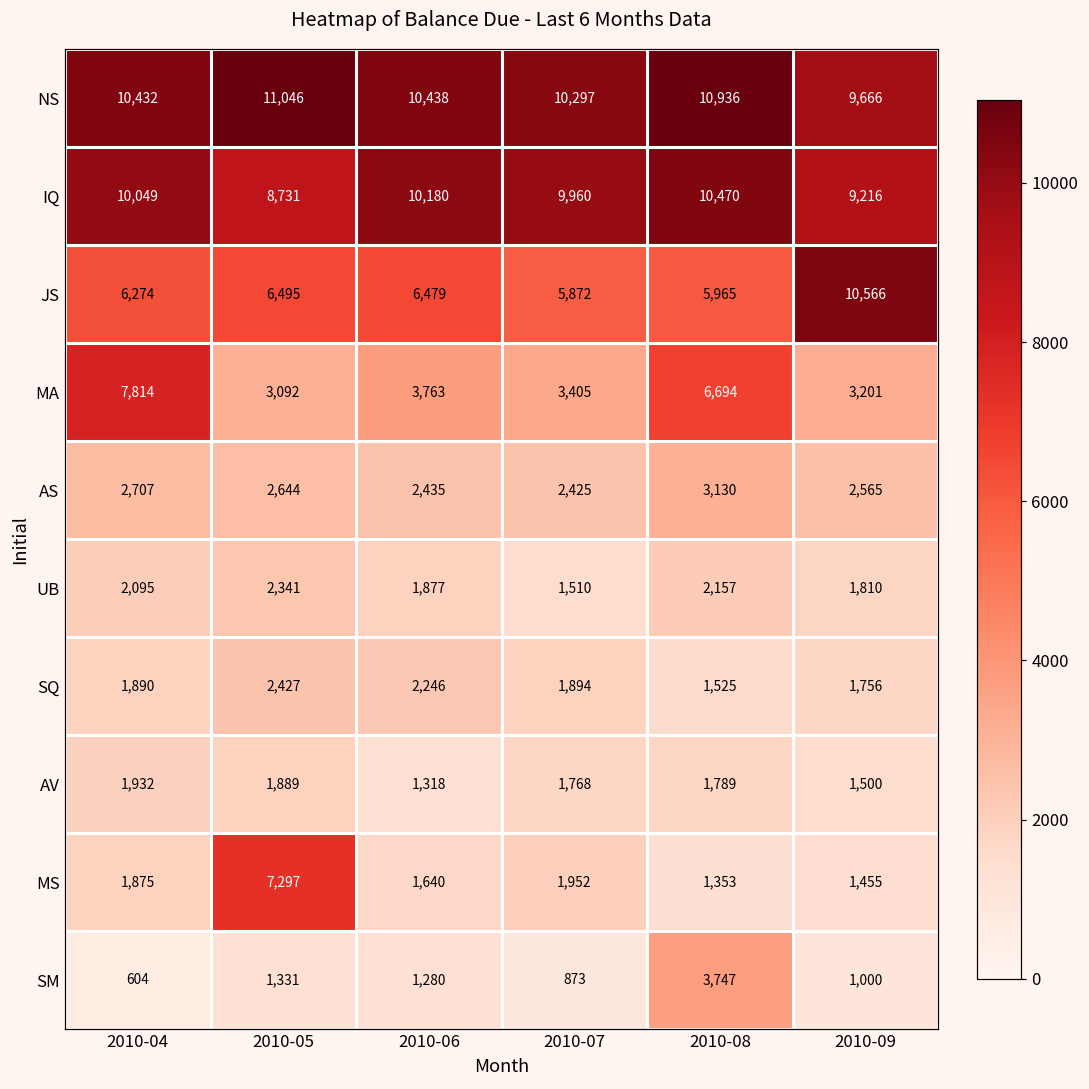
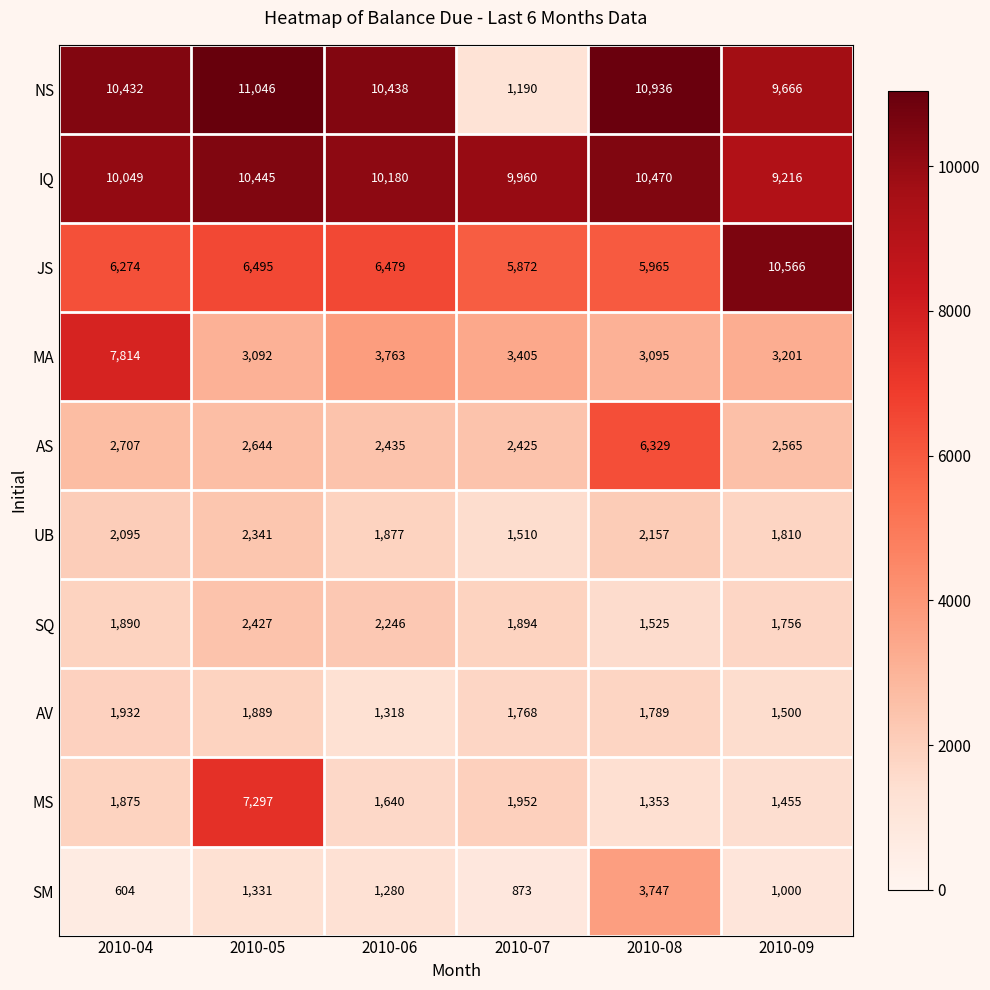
  {
    "NS": {
      "2010-04": "10,432",
      "2010-05": "11,046",
      "2010-06": "10,438",
-     "2010-07": "10,297",
+     "2010-07": "1,190",
      "2010-08": "10,936",
      "2010-09": "9,666"
    },
    "IQ": {
      "2010-04": "10,049",
-     "2010-05": "8,731",
+     "2010-05": "10,445",
      "2010-06": "10,180",
      "2010-07": "9,960",
      "2010-08": "10,470",
      "2010-09": "9,216"
    },
    "JS": {
      "2010-04": "6,274",
      "2010-05": "6,495",
      "2010-06": "6,479",
      "2010-07": "5,872",
      "2010-08": "5,965",
      "2010-09": "10,566"
    },
    "MA": {
      "2010-04": "7,814",
      "2010-05": "3,092",
      "2010-06": "3,763",
      "2010-07": "3,405",
-     "2010-08": "6,694",
+     "2010-08": "3,095",
      "2010-09": "3,201"
    },
    "AS": {
      "2010-04": "2,707",
      "2010-05": "2,644",
      "2010-06": "2,435",
      "2010-07": "2,425",
-     "2010-08": "3,130",
+     "2010-08": "6,329",
      "2010-09": "2,565"
    },
    "UB": {
      "2010-04": "2,095",
      "2010-05": "2,341",
      "2010-06": "1,877",
      "2010-07": "1,510",
      "2010-08": "2,157",
      "2010-09": "1,810"
    },
    "SQ": {
      "2010-04": "1,890",
      "2010-05": "2,427",
      "2010-06": "2,246",
      "2010-07": "1,894",
      "2010-08": "1,525",
      "2010-09": "1,756"
    },
    "AV": {
      "2010-04": "1,932",
      "2010-05": "1,889",
      "2010-06": "1,318",
      "2010-07": "1,768",
      "2010-08": "1,789",
      "2010-09": "1,500"
    },
    "MS": {
      "2010-04": "1,875",
      "2010-05": "7,297",
      "2010-06": "1,640",
      "2010-07": "1,952",
      "2010-08": "1,353",
      "2010-09": "1,455"
    },
    "SM": {
      "2010-04": "604",
      "2010-05": "1,331",
      "2010-06": "1,280",
      "2010-07": "873",
      "2010-08": "3,747",
      "2010-09": "1,000"
    }
  }
